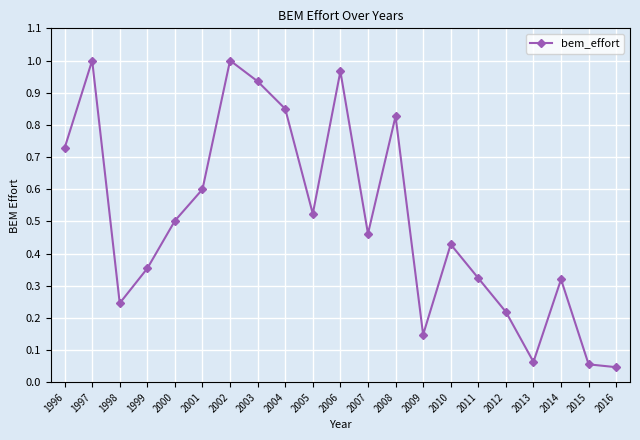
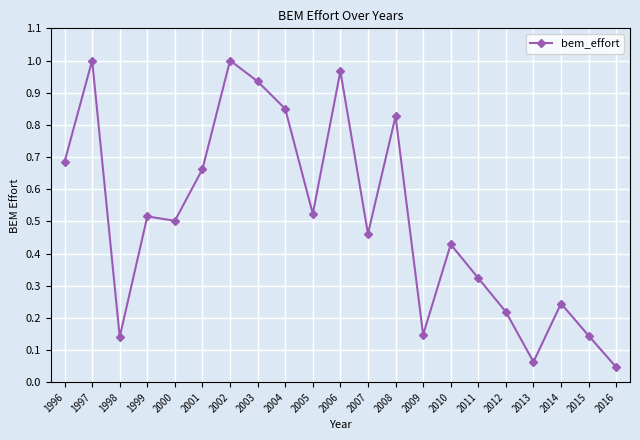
  {
-   "1996": 0.73,
+   "1996": 0.69,
    "1997": 1.00,
-   "1998": 0.25,
-   "1999": 0.35,
+   "1998": 0.14,
+   "1999": 0.52,
    "2000": 0.50,
-   "2001": 0.60,
+   "2001": 0.66,
    "2002": 1.00,
    "2003": 0.94,
    "2004": 0.85,
    "2005": 0.52,
    "2006": 0.97,
    "2007": 0.46,
    "2008": 0.83,
    "2009": 0.15,
    "2010": 0.43,
    "2011": 0.32,
    "2012": 0.22,
    "2013": 0.06,
-   "2014": 0.32,
-   "2015": 0.06,
+   "2014": 0.24,
+   "2015": 0.14,
    "2016": 0.05
  }
